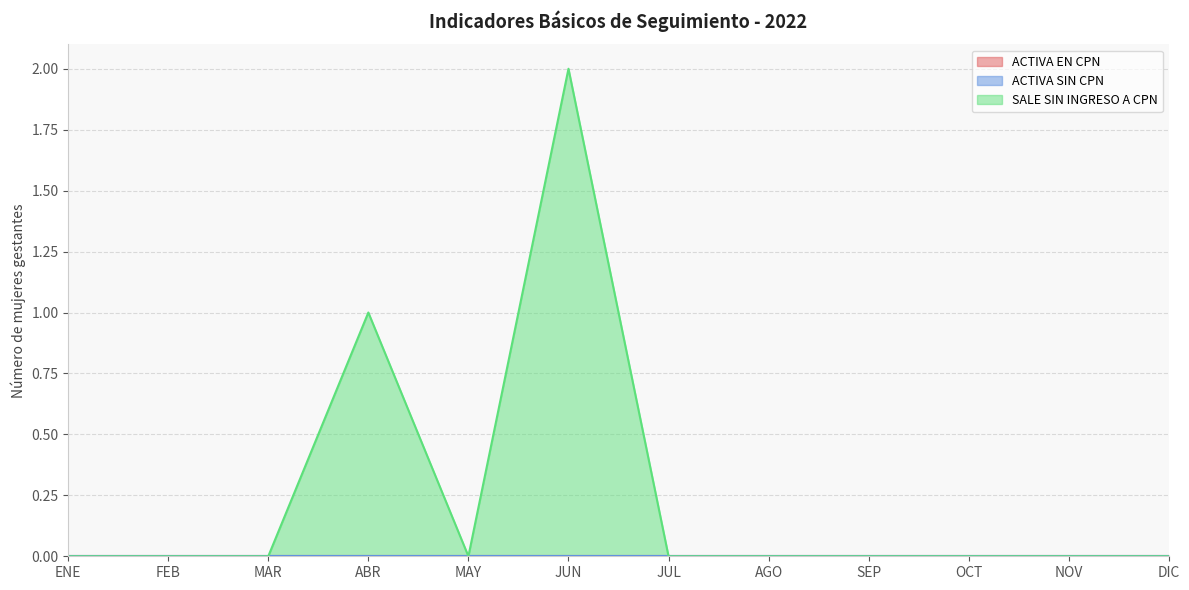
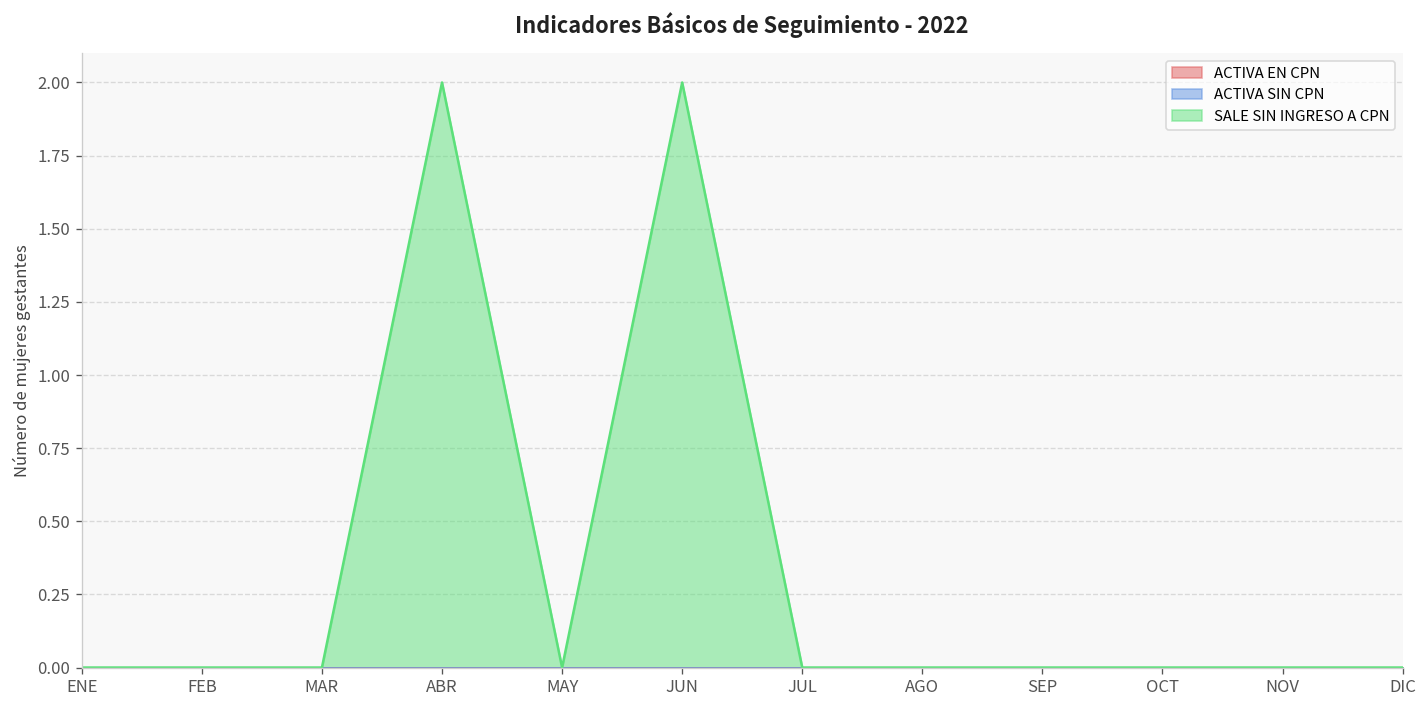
  {
    "ACTIVA SIN CPN": {
      "ABR": 0,
      "JUN": 0
    },
    "SALE SIN INGRESO A CPN": {
-     "ABR": 1,
+     "ABR": 2,
      "JUN": 2
    }
  }
